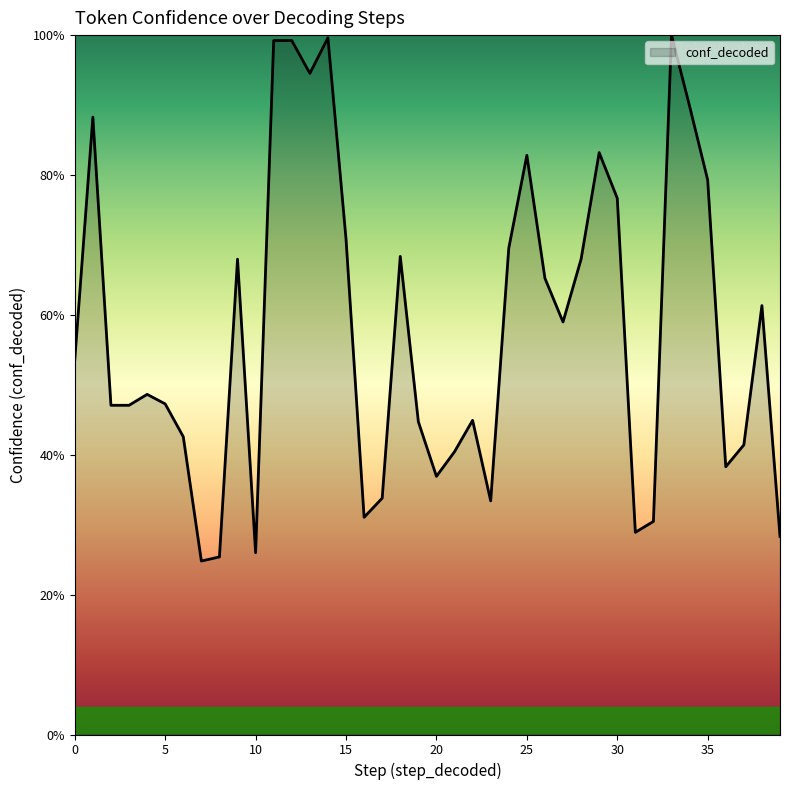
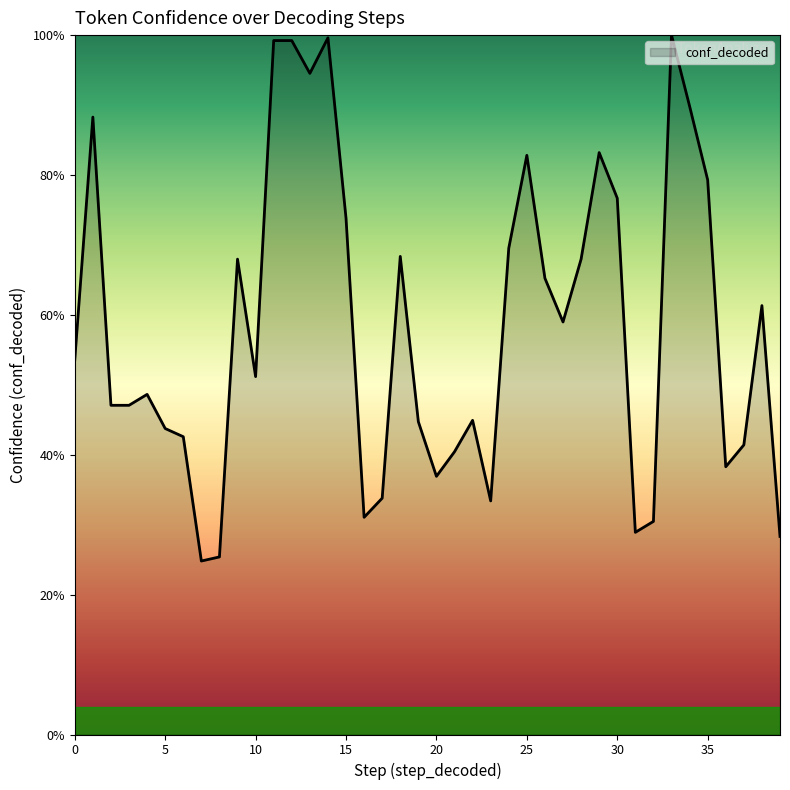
  {
    "0": "54%",
-   "5": "47%",
-   "10": "26%",
-   "15": "71%",
+   "5": "44%",
+   "10": "51%",
+   "15": "74%",
    "20": "37%",
    "25": "83%",
    "30": "77%",
    "35": "79%"
  }
